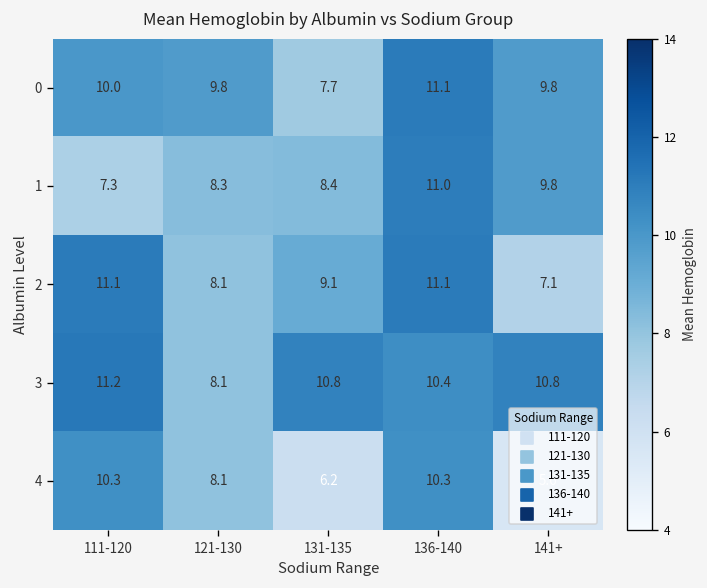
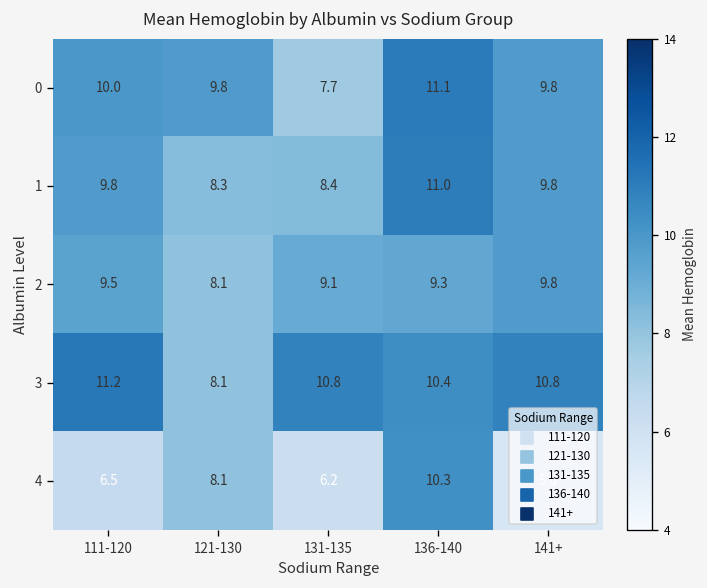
  {
    "0": {
      "111-120": 10.0,
      "121-130": 9.8,
      "131-135": 7.7,
      "136-140": 11.1,
      "141+": 9.8
    },
    "1": {
-     "111-120": 7.3,
+     "111-120": 9.8,
      "121-130": 8.3,
      "131-135": 8.4,
      "136-140": 11.0,
      "141+": 9.8
    },
    "2": {
-     "111-120": 11.1,
+     "111-120": 9.5,
      "121-130": 8.1,
      "131-135": 9.1,
-     "136-140": 11.1,
-     "141+": 7.1
+     "136-140": 9.3,
+     "141+": 9.8
    },
    "3": {
      "111-120": 11.2,
      "121-130": 8.1,
      "131-135": 10.8,
      "136-140": 10.4,
      "141+": 10.8
    },
    "4": {
-     "111-120": 10.3,
+     "111-120": 6.5,
      "121-130": 8.1,
      "131-135": 6.2,
      "136-140": 10.3
    }
  }
